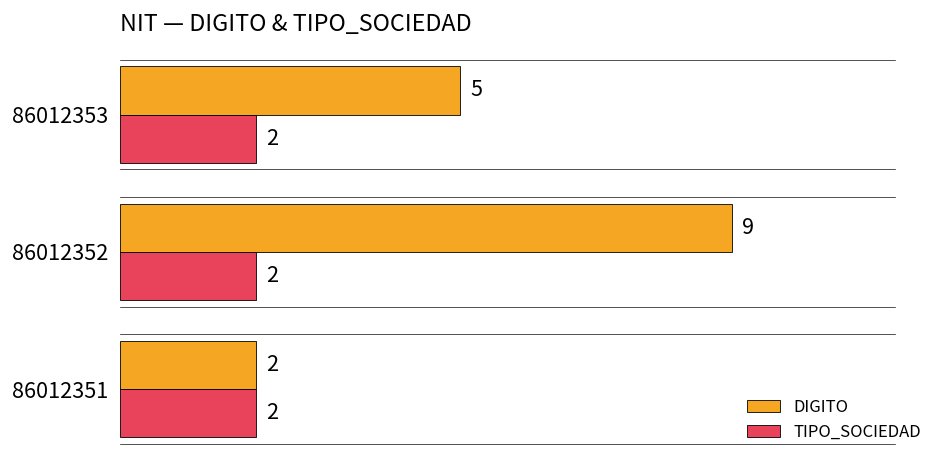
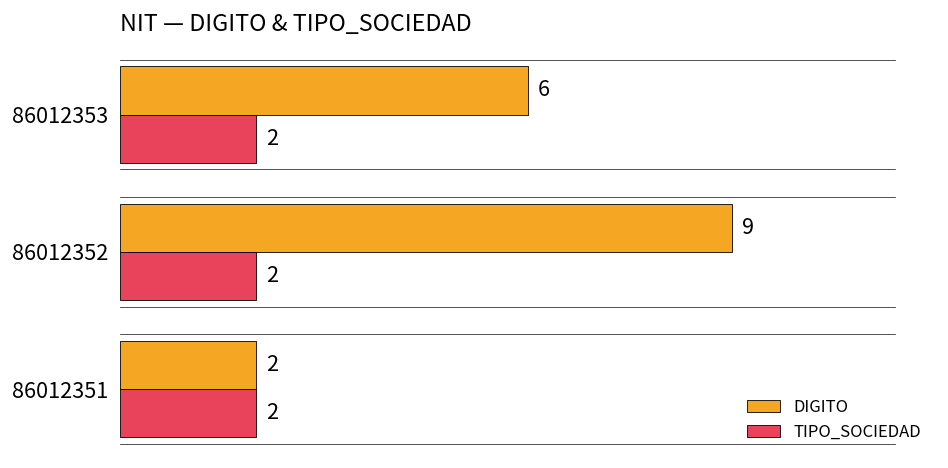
  {
    "DIGITO": {
-     "86012353": 5,
+     "86012353": 6,
      "86012352": 9,
      "86012351": 2
    },
    "TIPO_SOCIEDAD": {
      "86012353": 2,
      "86012352": 2,
      "86012351": 2
    }
  }
